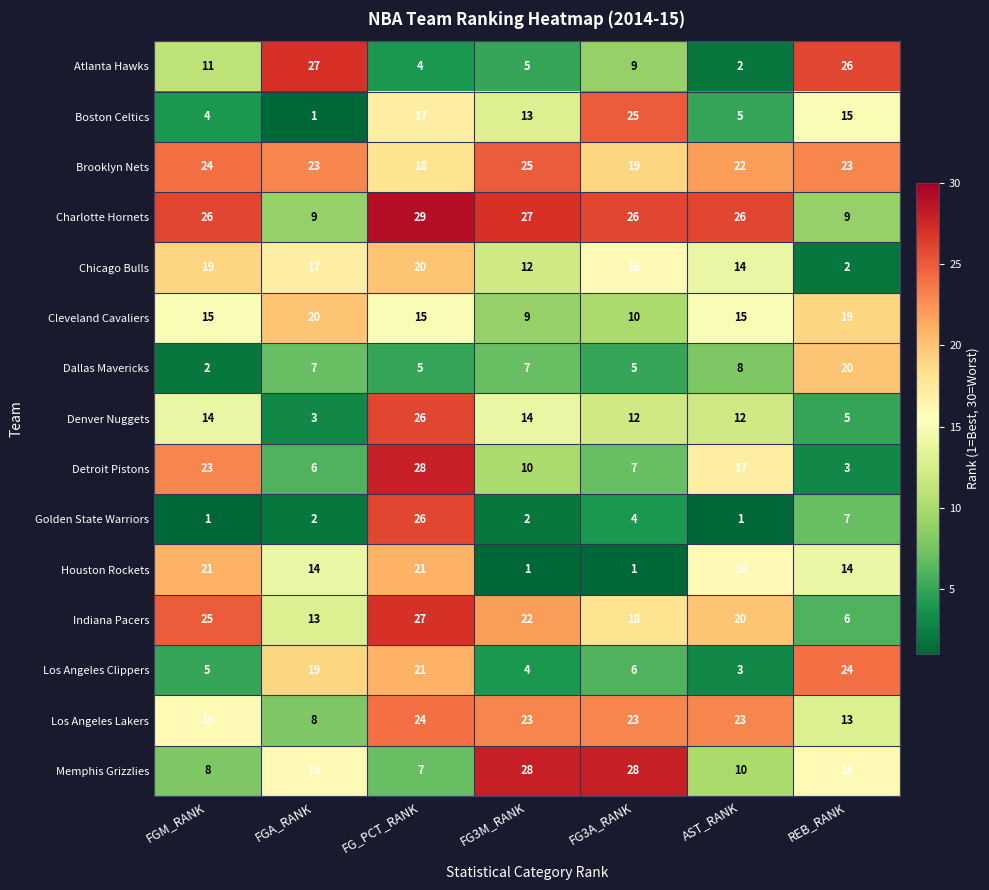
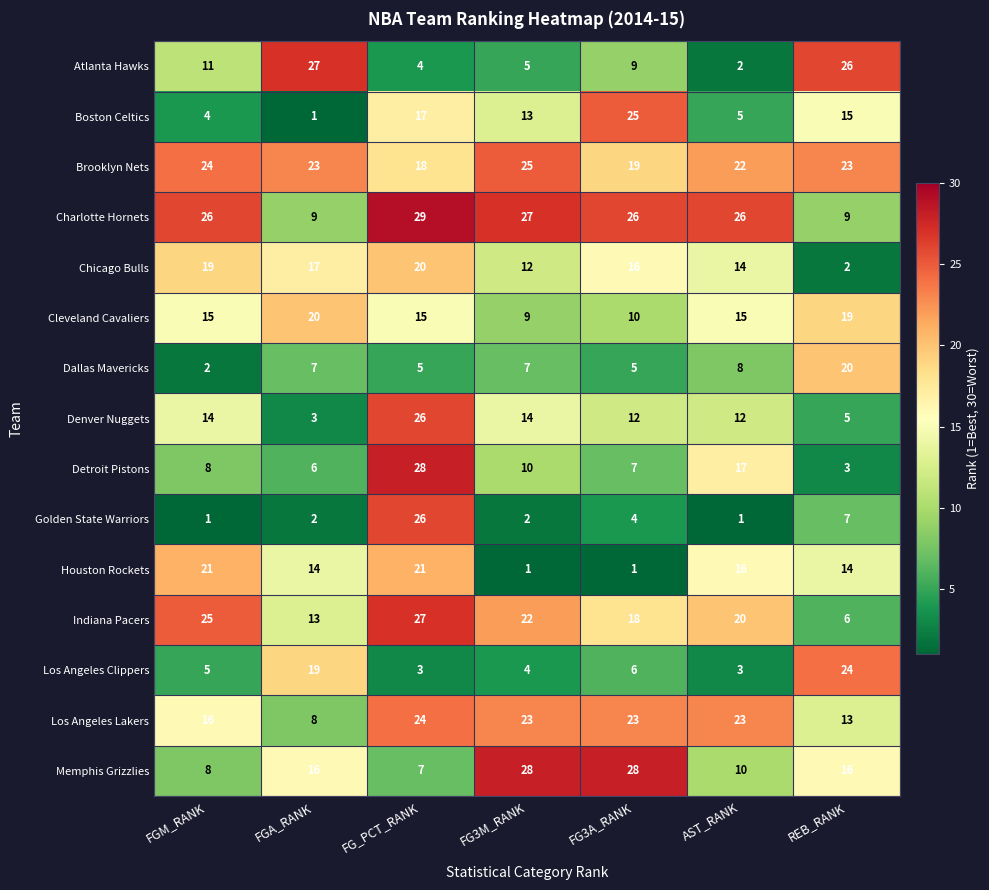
  {
    "Atlanta Hawks": {
      "FGM_RANK": 11,
      "FGA_RANK": 27,
      "FG_PCT_RANK": 4,
      "FG3M_RANK": 5,
      "FG3A_RANK": 9,
      "AST_RANK": 2,
      "REB_RANK": 26
    },
    "Boston Celtics": {
      "FGM_RANK": 4,
      "FGA_RANK": 1,
      "FG_PCT_RANK": 17,
      "FG3M_RANK": 13,
      "FG3A_RANK": 25,
      "AST_RANK": 5,
      "REB_RANK": 15
    },
    "Brooklyn Nets": {
      "FGM_RANK": 24,
      "FGA_RANK": 23,
      "FG_PCT_RANK": 18,
      "FG3M_RANK": 25,
      "FG3A_RANK": 19,
      "AST_RANK": 22,
      "REB_RANK": 23
    },
    "Charlotte Hornets": {
      "FGM_RANK": 26,
      "FGA_RANK": 9,
      "FG_PCT_RANK": 29,
      "FG3M_RANK": 27,
      "FG3A_RANK": 26,
      "AST_RANK": 26,
      "REB_RANK": 9
    },
    "Chicago Bulls": {
      "FGM_RANK": 19,
      "FGA_RANK": 17,
      "FG_PCT_RANK": 20,
      "FG3M_RANK": 12,
      "FG3A_RANK": 16,
      "AST_RANK": 14,
      "REB_RANK": 2
    },
    "Cleveland Cavaliers": {
      "FGM_RANK": 15,
      "FGA_RANK": 20,
      "FG_PCT_RANK": 15,
      "FG3M_RANK": 9,
      "FG3A_RANK": 10,
      "AST_RANK": 15,
      "REB_RANK": 19
    },
    "Dallas Mavericks": {
      "FGM_RANK": 2,
      "FGA_RANK": 7,
      "FG_PCT_RANK": 5,
      "FG3M_RANK": 7,
      "FG3A_RANK": 5,
      "AST_RANK": 8,
      "REB_RANK": 20
    },
    "Denver Nuggets": {
      "FGM_RANK": 14,
      "FGA_RANK": 3,
      "FG_PCT_RANK": 26,
      "FG3M_RANK": 14,
      "FG3A_RANK": 12,
      "AST_RANK": 12,
      "REB_RANK": 5
    },
    "Detroit Pistons": {
-     "FGM_RANK": 23,
+     "FGM_RANK": 8,
      "FGA_RANK": 6,
      "FG_PCT_RANK": 28,
      "FG3M_RANK": 10,
      "FG3A_RANK": 7,
      "AST_RANK": 17,
      "REB_RANK": 3
    },
    "Golden State Warriors": {
      "FGM_RANK": 1,
      "FGA_RANK": 2,
      "FG_PCT_RANK": 26,
      "FG3M_RANK": 2,
      "FG3A_RANK": 4,
      "AST_RANK": 1,
      "REB_RANK": 7
    },
    "Houston Rockets": {
      "FGM_RANK": 21,
      "FGA_RANK": 14,
      "FG_PCT_RANK": 21,
      "FG3M_RANK": 1,
      "FG3A_RANK": 1,
      "AST_RANK": 16,
      "REB_RANK": 14
    },
    "Indiana Pacers": {
      "FGM_RANK": 25,
      "FGA_RANK": 13,
      "FG_PCT_RANK": 27,
      "FG3M_RANK": 22,
      "FG3A_RANK": 18,
      "AST_RANK": 20,
      "REB_RANK": 6
    },
    "Los Angeles Clippers": {
      "FGM_RANK": 5,
      "FGA_RANK": 19,
-     "FG_PCT_RANK": 21,
+     "FG_PCT_RANK": 3,
      "FG3M_RANK": 4,
      "FG3A_RANK": 6,
      "AST_RANK": 3,
      "REB_RANK": 24
    },
    "Los Angeles Lakers": {
      "FGM_RANK": 16,
      "FGA_RANK": 8,
      "FG_PCT_RANK": 24,
      "FG3M_RANK": 23,
      "FG3A_RANK": 23,
      "AST_RANK": 23,
      "REB_RANK": 13
    },
    "Memphis Grizzlies": {
      "FGM_RANK": 8,
      "FGA_RANK": 16,
      "FG_PCT_RANK": 7,
      "FG3M_RANK": 28,
      "FG3A_RANK": 28,
      "AST_RANK": 10,
      "REB_RANK": 16
    }
  }
